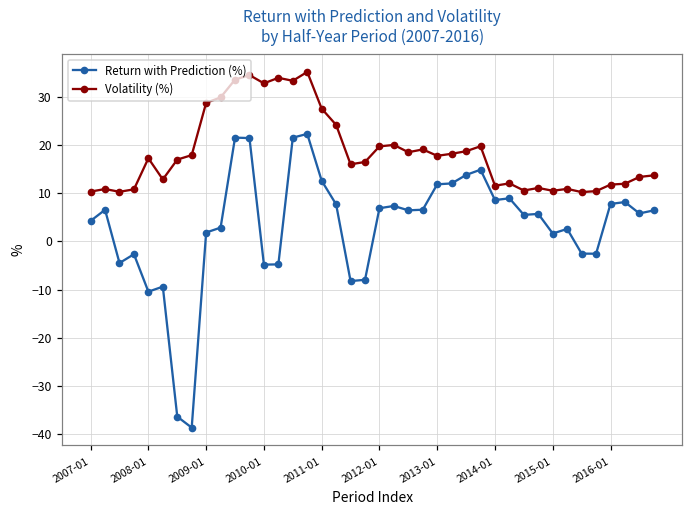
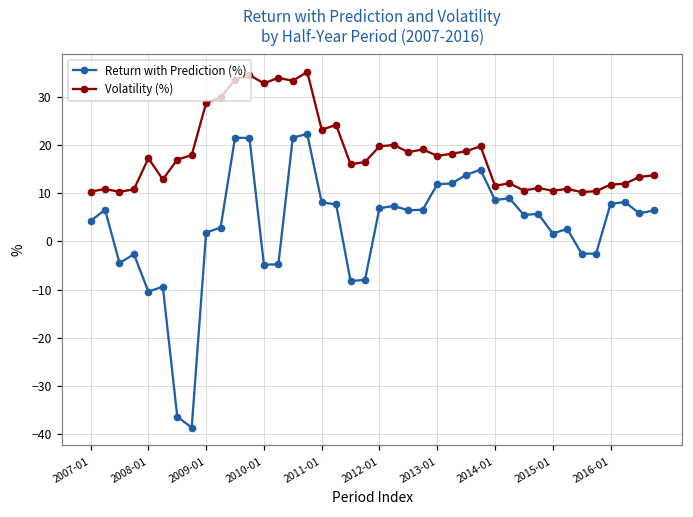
  {
    "Return with Prediction (%)": {
      "2007-01": 4,
      "2008-01": -10,
      "2009-01": 2,
      "2010-01": -5,
-     "2011-01": 13,
+     "2011-01": 8,
      "2012-01": 7,
      "2013-01": 12,
      "2014-01": 9,
      "2015-01": 2,
      "2016-01": 8
    },
    "Volatility (%)": {
      "2007-01": 10,
      "2008-01": 17,
      "2009-01": 29,
      "2010-01": 33,
-     "2011-01": 28,
+     "2011-01": 23,
      "2012-01": 20,
      "2013-01": 18,
      "2014-01": 12,
      "2015-01": 11,
      "2016-01": 12
    }
  }
